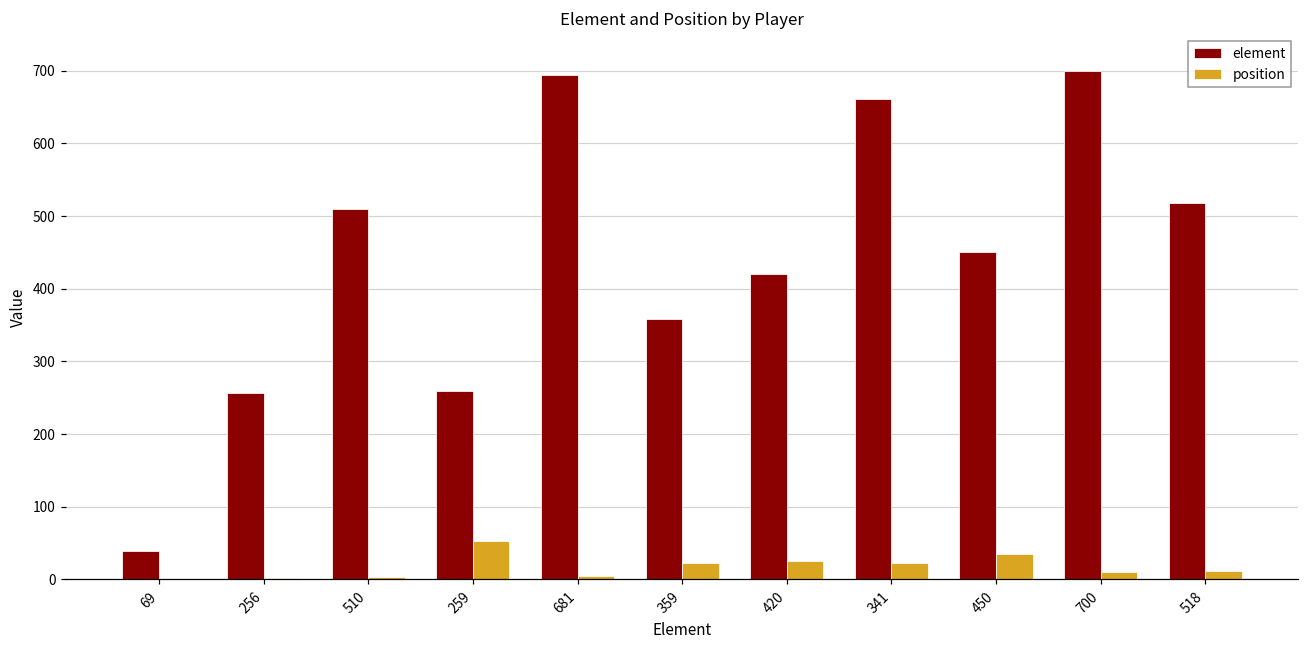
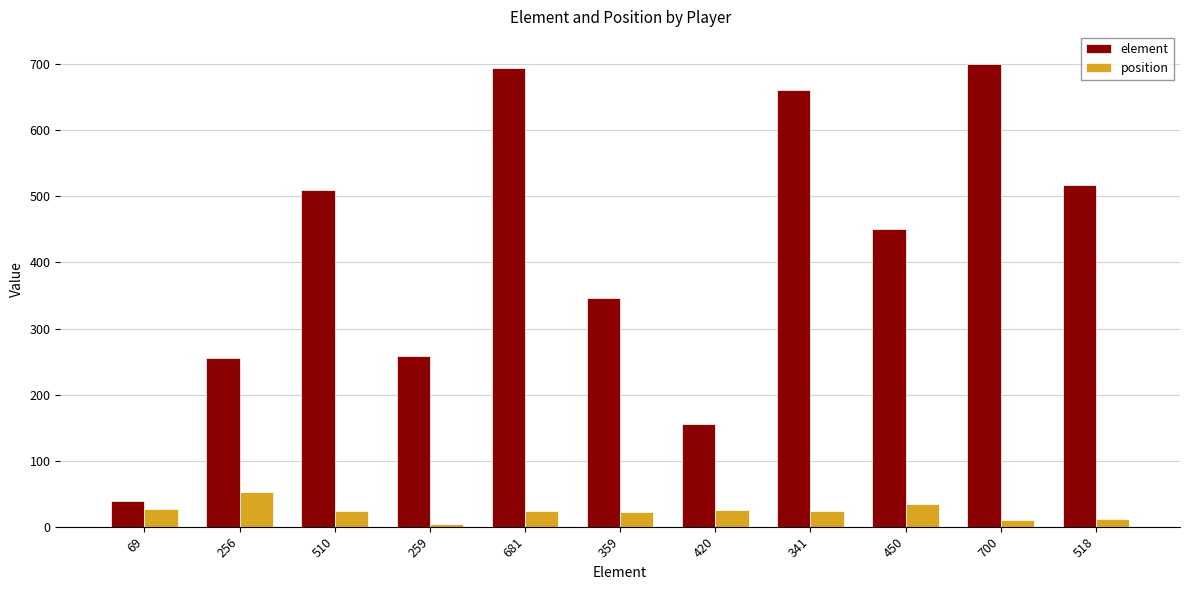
  {
    "element": {
      "69": 40,
      "256": 260,
      "510": 510,
      "259": 260,
      "681": 690,
-     "359": 360,
-     "420": 420,
+     "359": 350,
+     "420": 160,
      "341": 660,
      "450": 450,
      "700": 700,
      "518": 520
    },
    "position": {
-     "69": 0,
-     "256": 0,
-     "510": 0,
-     "259": 50,
-     "681": 10,
+     "69": 30,
+     "256": 50,
+     "510": 20,
+     "259": 0,
+     "681": 20,
      "359": 20,
      "420": 30,
      "341": 20,
      "450": 40,
      "700": 10,
      "518": 10
    }
  }
